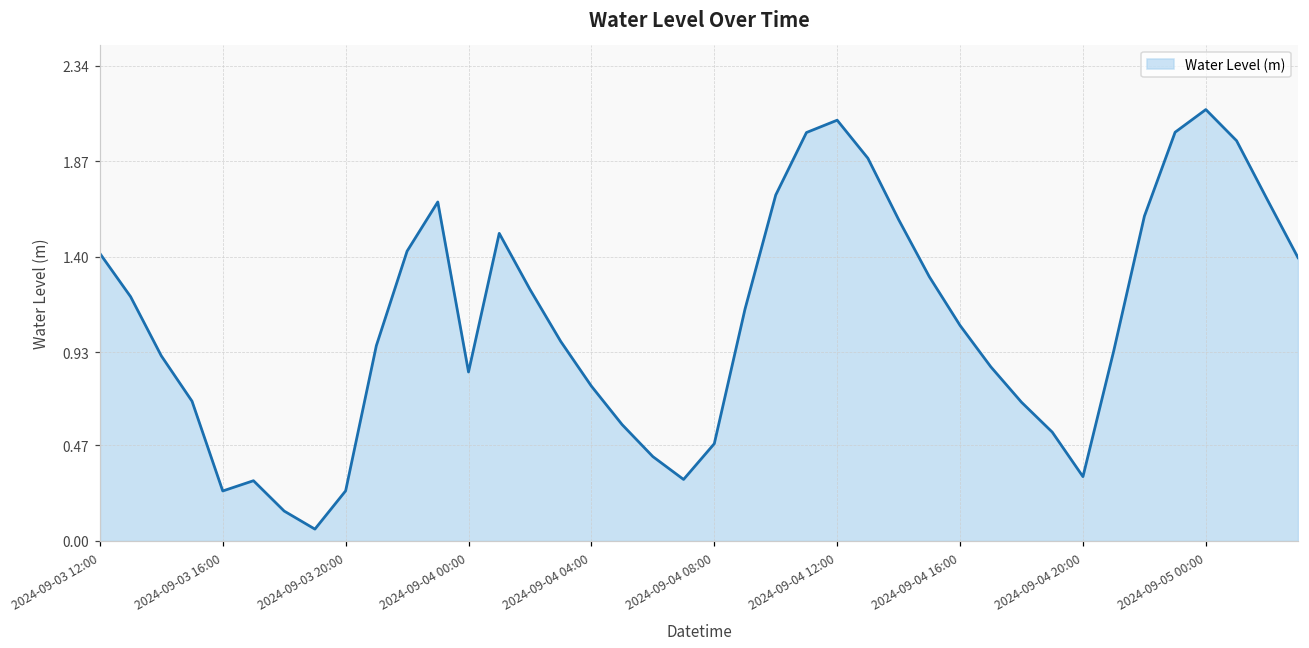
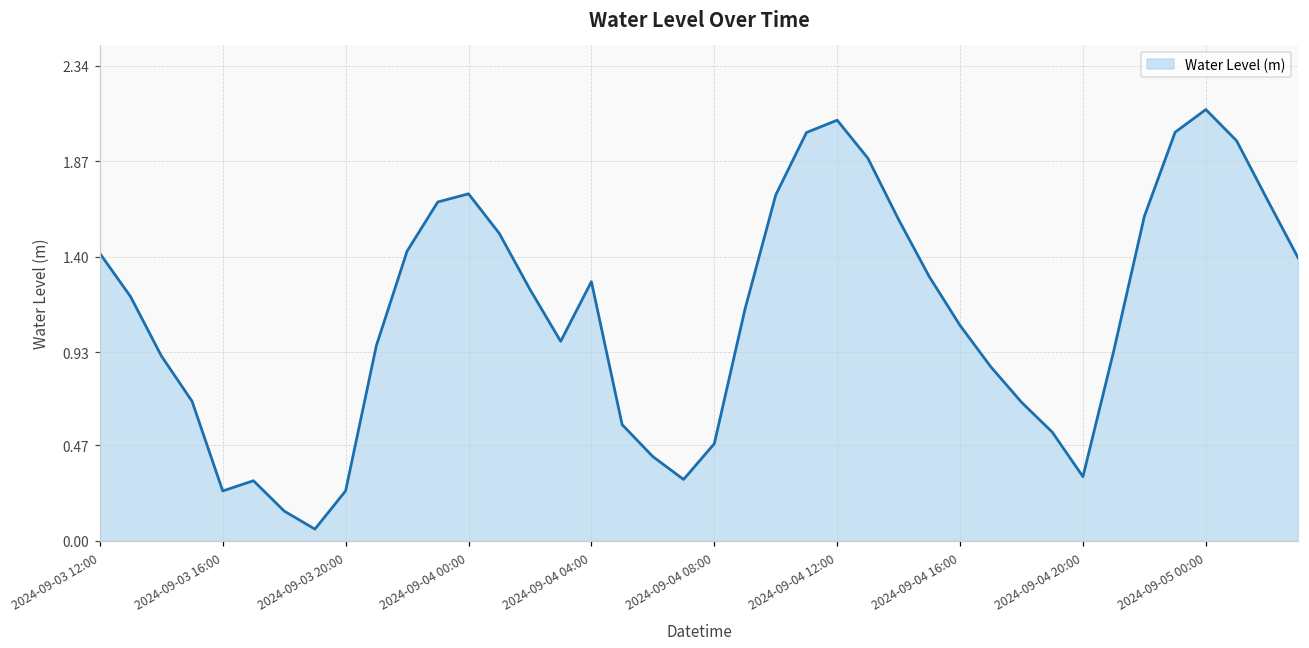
  {
    "2024-09-03 12:00": 1.42,
    "2024-09-03 16:00": 0.25,
    "2024-09-03 20:00": 0.25,
-   "2024-09-04 00:00": 0.83,
-   "2024-09-04 04:00": 0.76,
+   "2024-09-04 00:00": 1.71,
+   "2024-09-04 04:00": 1.28,
    "2024-09-04 08:00": 0.48,
    "2024-09-04 12:00": 2.07,
    "2024-09-04 16:00": 1.06,
    "2024-09-04 20:00": 0.32,
    "2024-09-05 00:00": 2.12
  }
